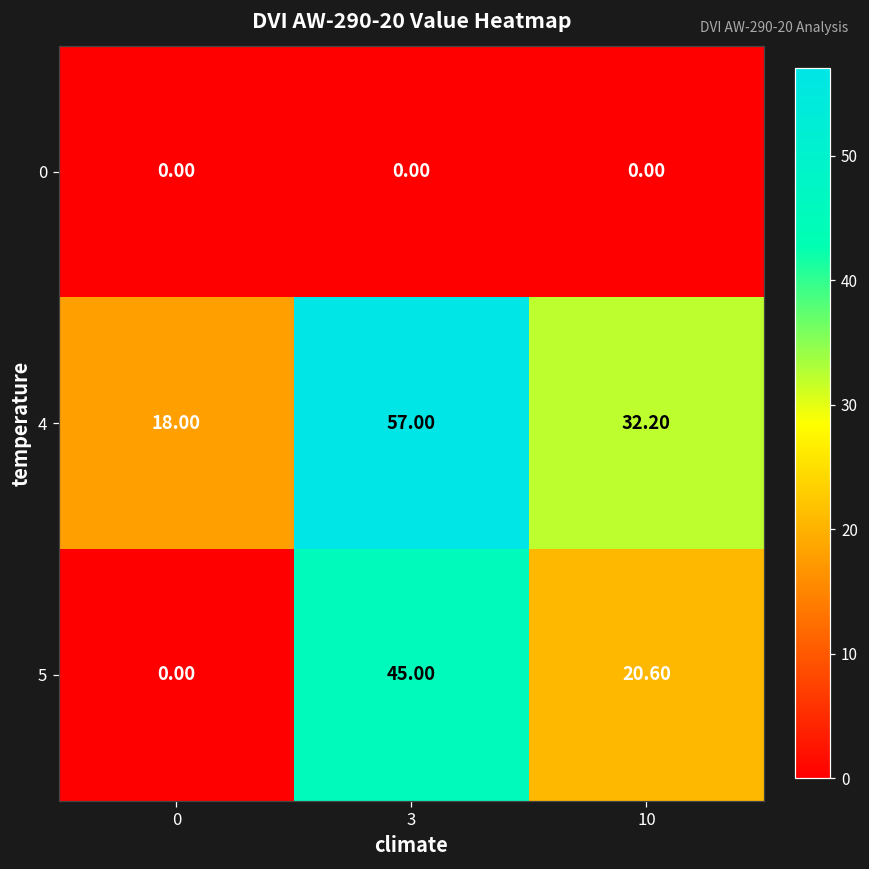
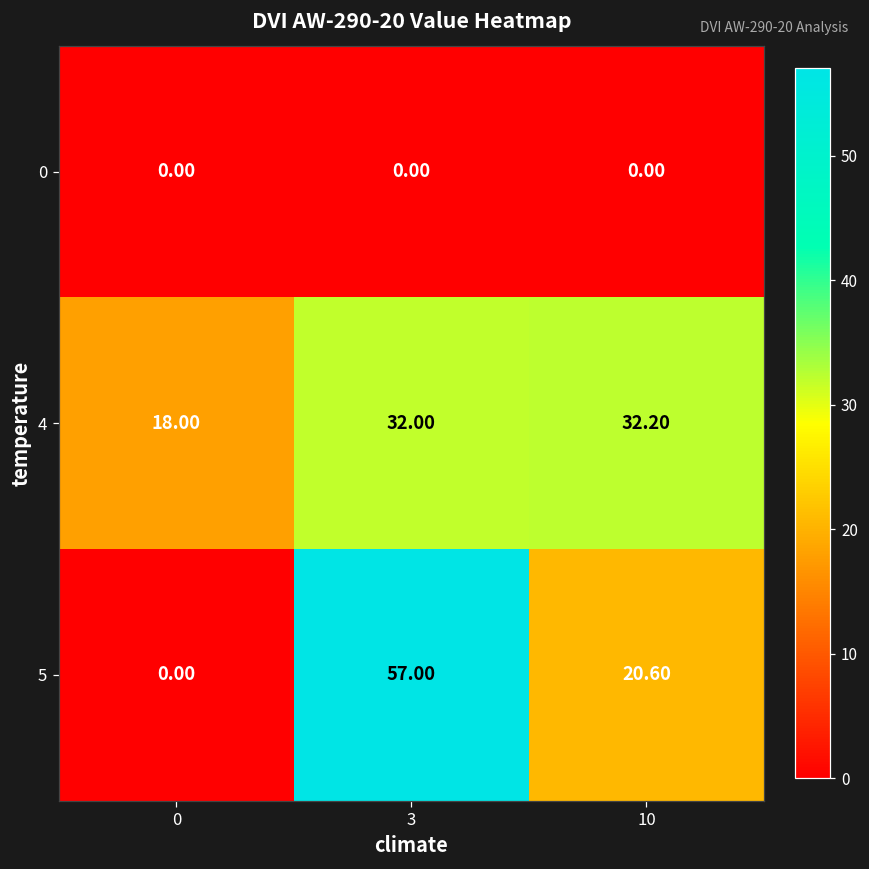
  {
    "0": {
      "0": 0.00,
      "3": 0.00,
      "10": 0.00
    },
    "4": {
      "0": 18.00,
-     "3": 57.00,
+     "3": 32.00,
      "10": 32.20
    },
    "5": {
      "0": 0.00,
-     "3": 45.00,
+     "3": 57.00,
      "10": 20.60
    }
  }
